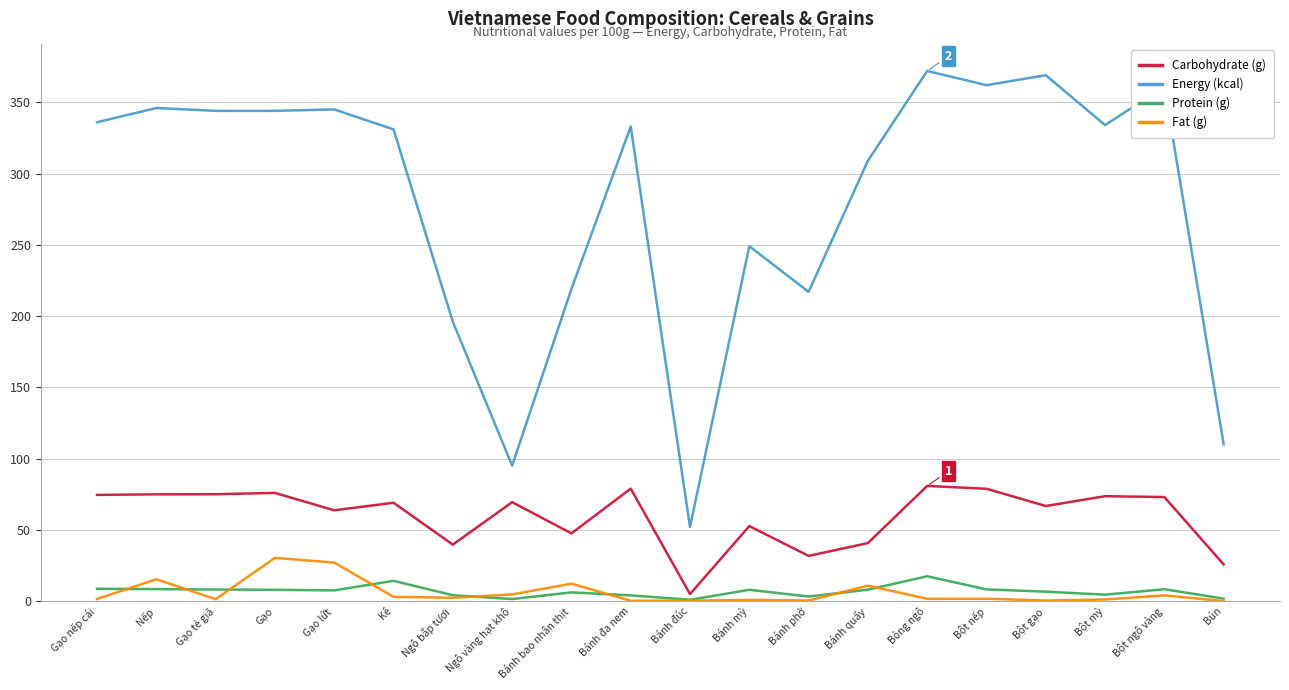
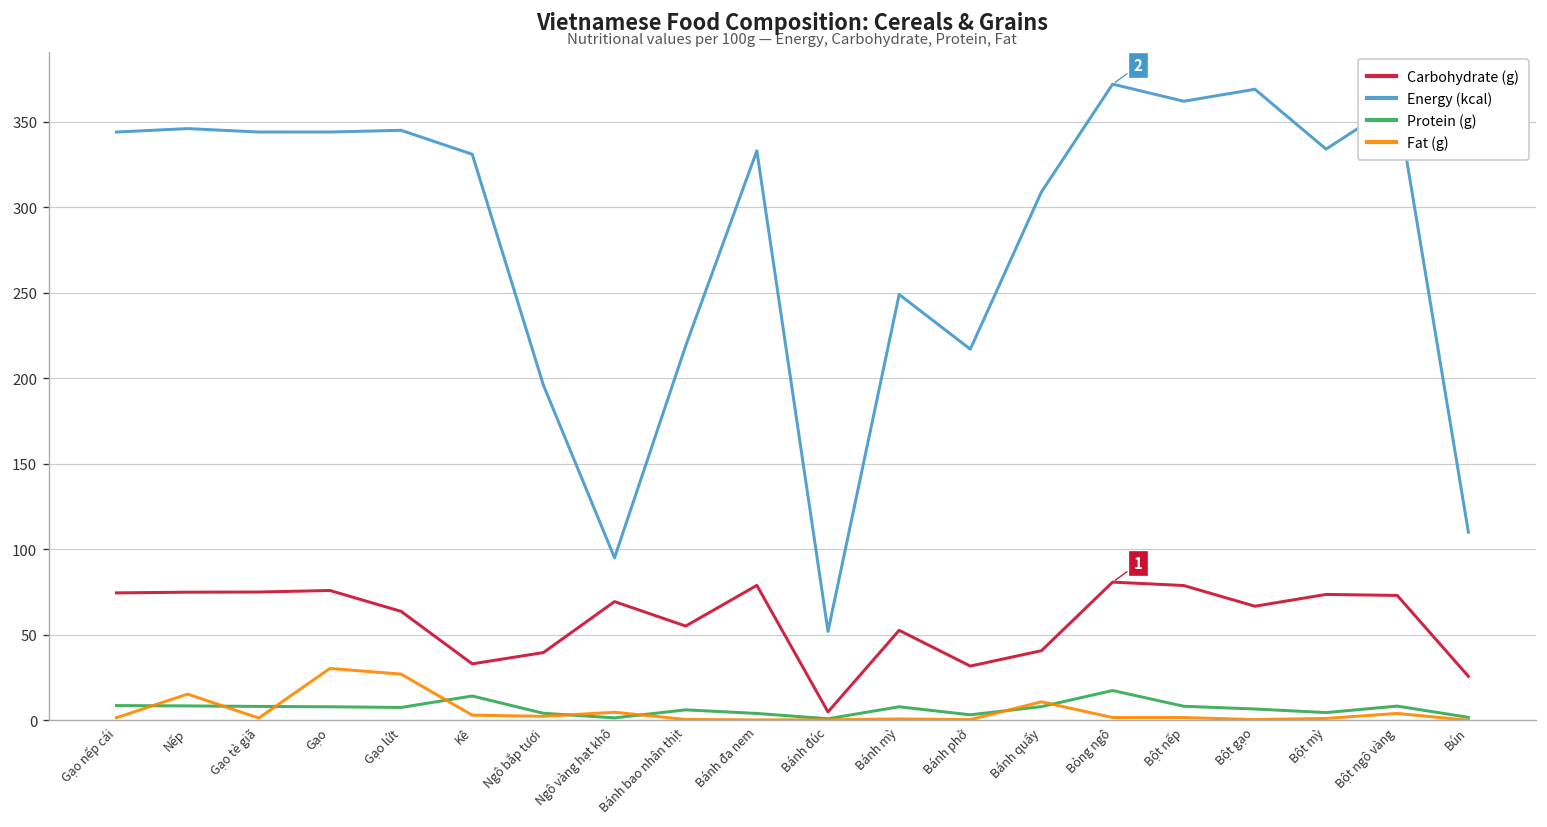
  {
    "Carbohydrate (g)": {
      "Gạo nếp cái": 75,
      "Nếp": 75,
      "Gạo tẻ giã": 75,
      "Gạo": 76,
      "Gạo lứt": 64,
-     "Kê": 69,
+     "Kê": 33,
      "Ngô bắp tươi": 40,
      "Ngô vàng hạt khô": 69,
-     "Bánh bao nhân thịt": 48,
+     "Bánh bao nhân thịt": 55,
      "Bánh đa nem": 79,
      "Bánh đúc": 5,
      "Bánh mỳ": 53,
      "Bánh phở": 32,
      "Bánh quẩy": 41,
      "Bỏng ngô": 81,
      "Bột nếp": 79,
      "Bột gạo": 67,
      "Bột mỳ": 74,
      "Bột ngô vàng": 73,
      "Bún": 26
    },
    "Energy (kcal)": {
-     "Gạo nếp cái": 336,
+     "Gạo nếp cái": 344,
      "Nếp": 346,
      "Gạo tẻ giã": 344,
      "Gạo": 344,
      "Gạo lứt": 345,
      "Kê": 331,
      "Ngô bắp tươi": 196,
      "Ngô vàng hạt khô": 95,
      "Bánh bao nhân thịt": 219,
      "Bánh đa nem": 333,
      "Bánh đúc": 52,
      "Bánh mỳ": 249,
      "Bánh phở": 217,
      "Bánh quẩy": 309,
      "Bỏng ngô": 372,
      "Bột nếp": 362,
      "Bột gạo": 369,
      "Bột mỳ": 334,
      "Bún": 110
    },
    "Protein (g)": {
      "Gạo nếp cái": 9,
      "Nếp": 8,
      "Gạo tẻ giã": 8,
      "Gạo": 8,
      "Gạo lứt": 8,
      "Kê": 14,
      "Ngô bắp tươi": 4,
      "Ngô vàng hạt khô": 1,
      "Bánh bao nhân thịt": 6,
      "Bánh đa nem": 4,
      "Bánh mỳ": 8,
      "Bánh phở": 3,
      "Bánh quẩy": 8,
      "Bỏng ngô": 17,
      "Bột nếp": 8,
      "Bột gạo": 7,
      "Bột mỳ": 5,
      "Bột ngô vàng": 8
    },
    "Fat (g)": {
      "Gạo nếp cái": 2,
      "Nếp": 15,
      "Gạo tẻ giã": 1,
      "Gạo": 30,
      "Gạo lứt": 27,
      "Kê": 3,
      "Ngô bắp tươi": 2,
      "Ngô vàng hạt khô": 5,
-     "Bánh bao nhân thịt": 12,
+     "Bánh bao nhân thịt": 1,
      "Bánh đa nem": 0,
      "Bánh mỳ": 1,
      "Bánh phở": 0,
      "Bánh quẩy": 11,
      "Bỏng ngô": 2,
      "Bột nếp": 2,
      "Bột gạo": 0,
      "Bột mỳ": 1,
      "Bột ngô vàng": 4
    }
  }
